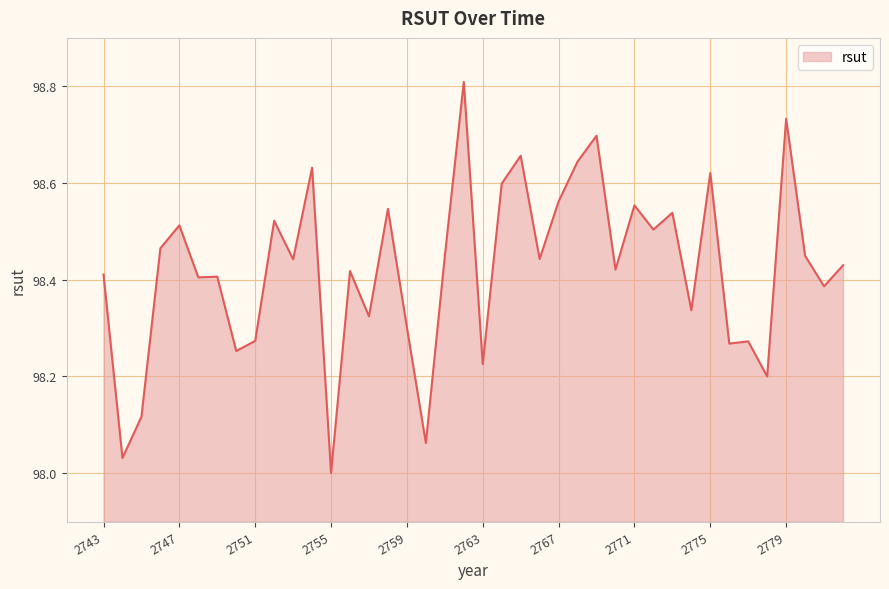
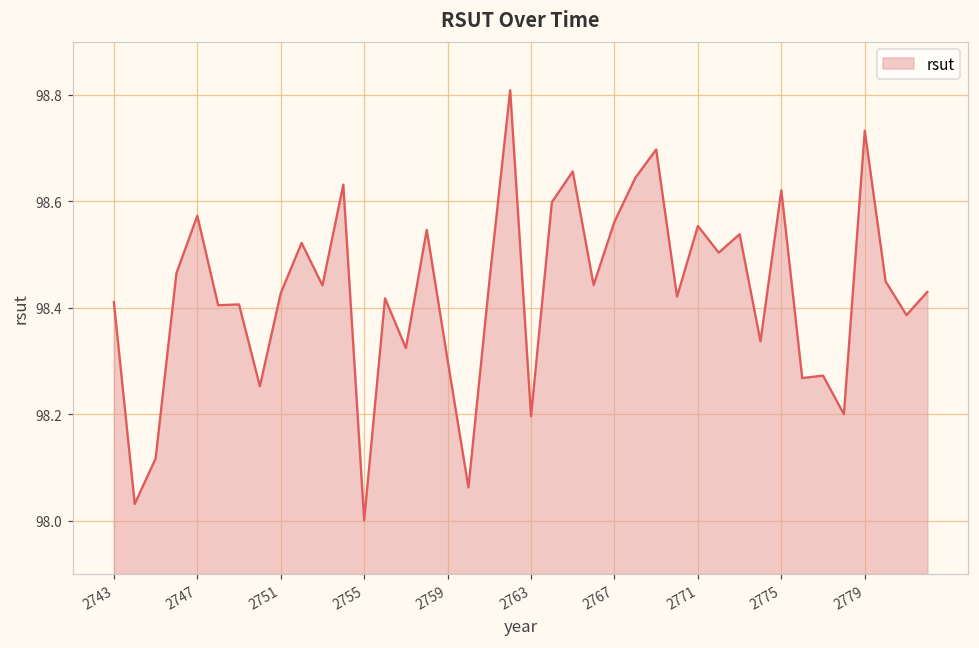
  {
    "2743": 98.41,
-   "2747": 98.51,
-   "2751": 98.27,
+   "2747": 98.57,
+   "2751": 98.43,
    "2755": 98.00,
    "2759": 98.30,
-   "2763": 98.23,
+   "2763": 98.20,
    "2767": 98.56,
    "2771": 98.55,
    "2775": 98.62,
    "2779": 98.73
  }
